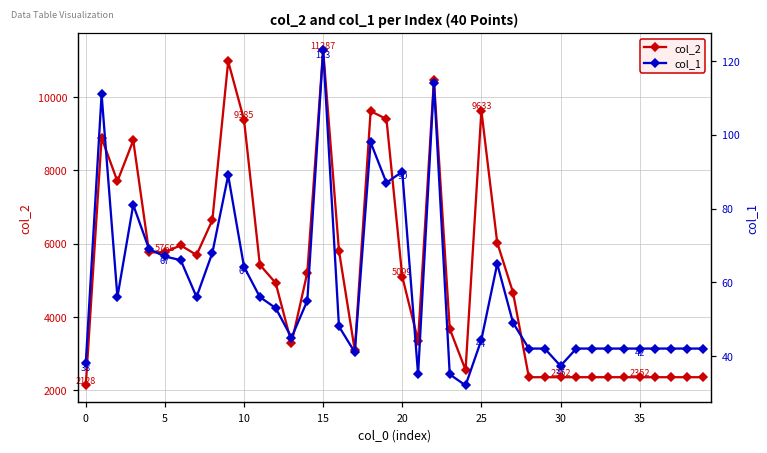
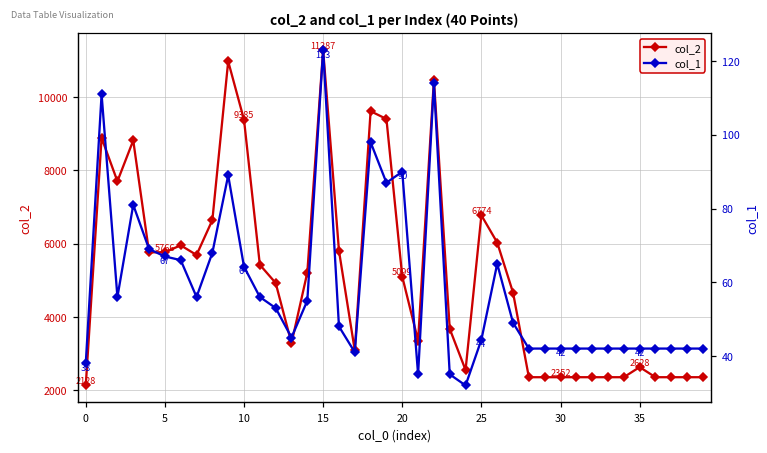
  {
    "col_2": {
      "0": 2128,
      "5": 5766,
      "10": 9385,
      "20": 5099,
-     "25": 9633,
+     "25": 6774,
      "30": 2352,
-     "35": 2352
+     "35": 2628
    },
    "col_1": {
      "0": 38,
      "5": 67,
      "10": 64,
      "20": 90,
      "25": 44,
-     "30": 37,
+     "30": 42,
      "35": 42
    }
  }
